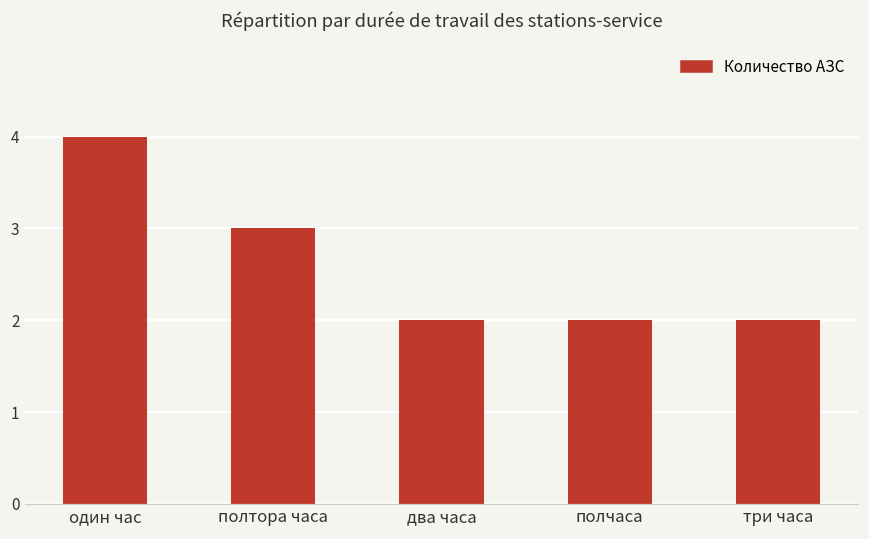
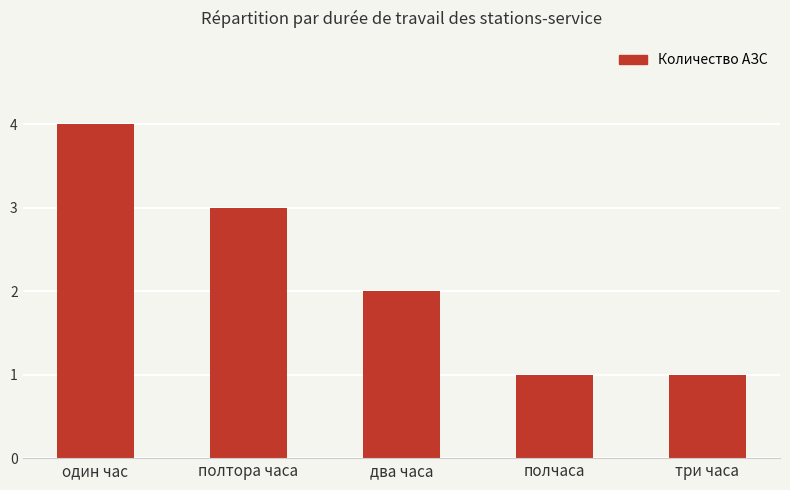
  {
    "один час": 4,
    "полтора часа": 3,
    "два часа": 2,
-   "полчаса": 2,
-   "три часа": 2
+   "полчаса": 1,
+   "три часа": 1
  }
